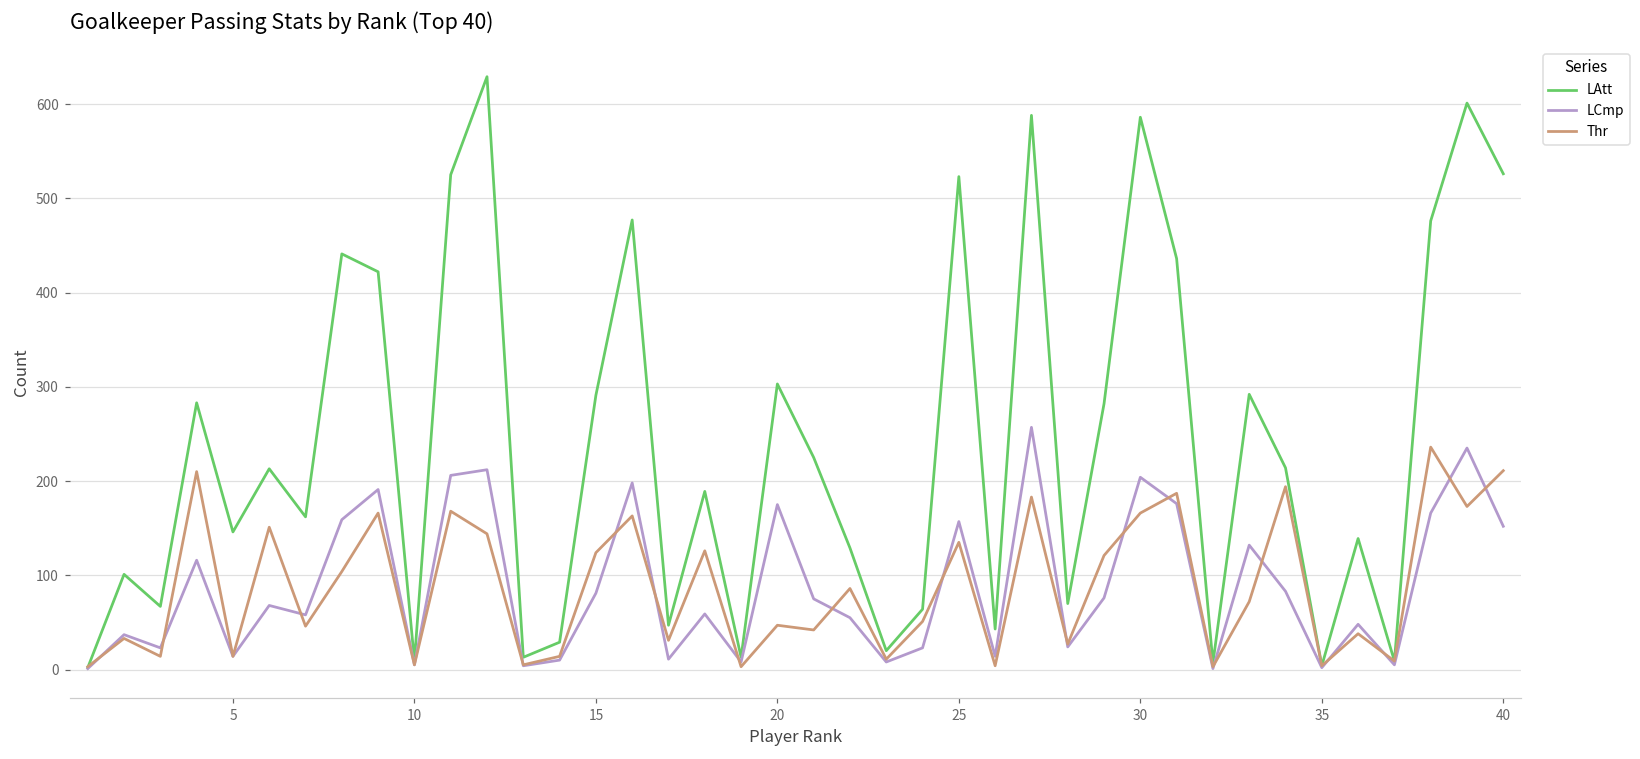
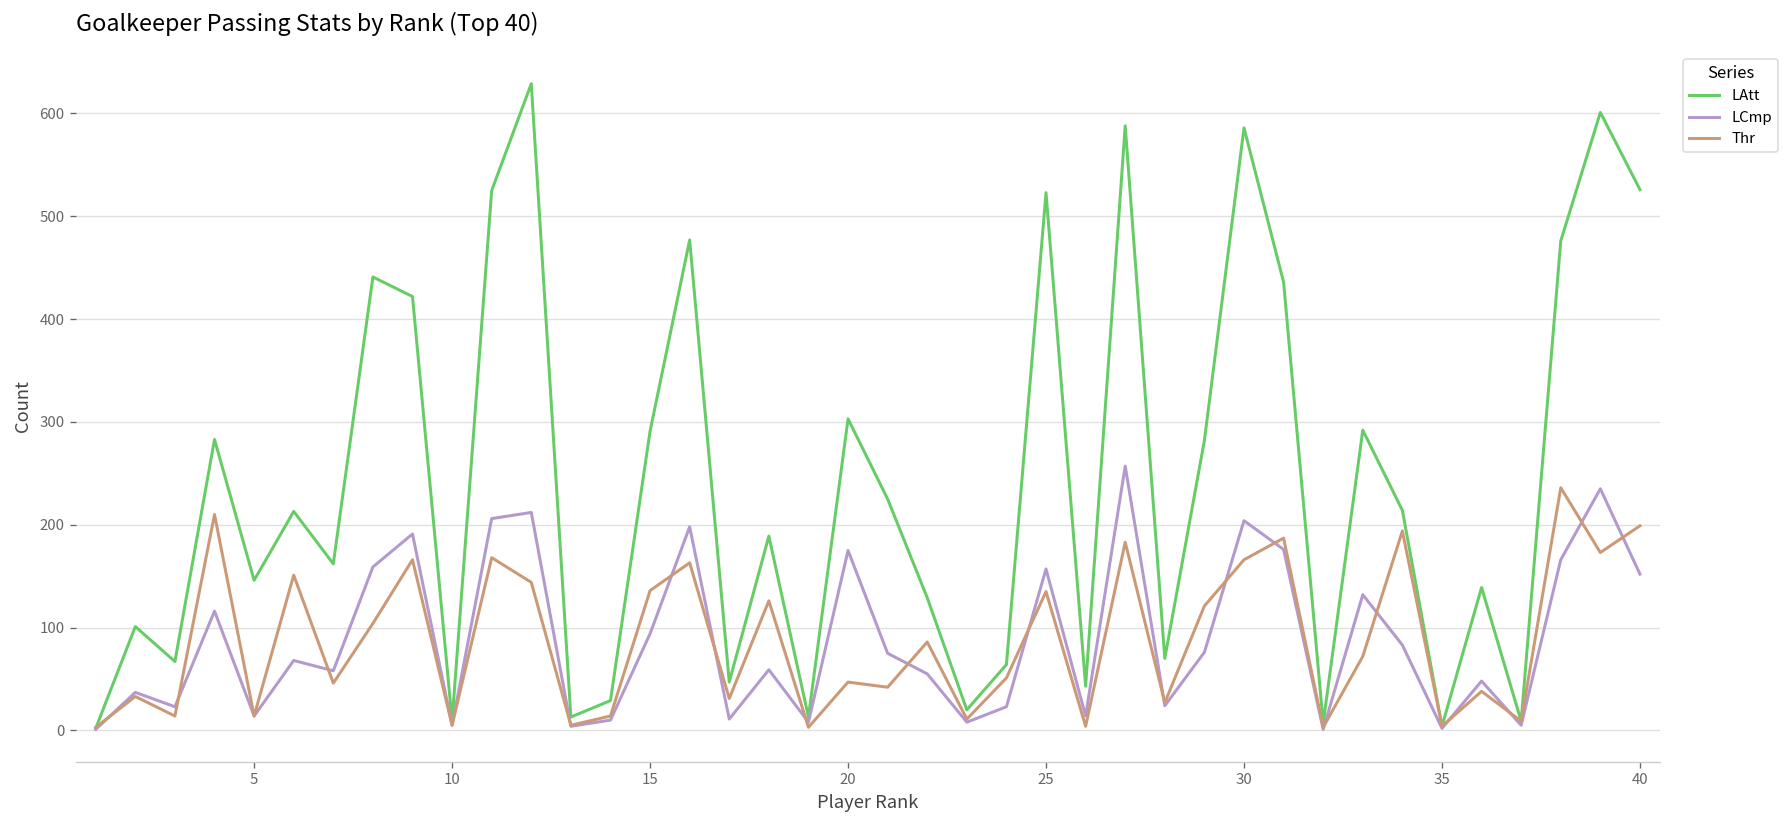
  {
    "LAtt": {
      "5": 150,
      "10": 10,
      "15": 290,
      "20": 300,
      "25": 520,
      "30": 590,
      "40": 530
    },
    "LCmp": {
-     "15": 80,
+     "15": 90,
      "20": 180,
      "25": 160,
      "30": 200,
      "40": 150
    },
    "Thr": {
-     "15": 120,
+     "15": 140,
      "20": 50,
      "25": 140,
      "30": 170,
-     "40": 210
+     "40": 200
    }
  }
